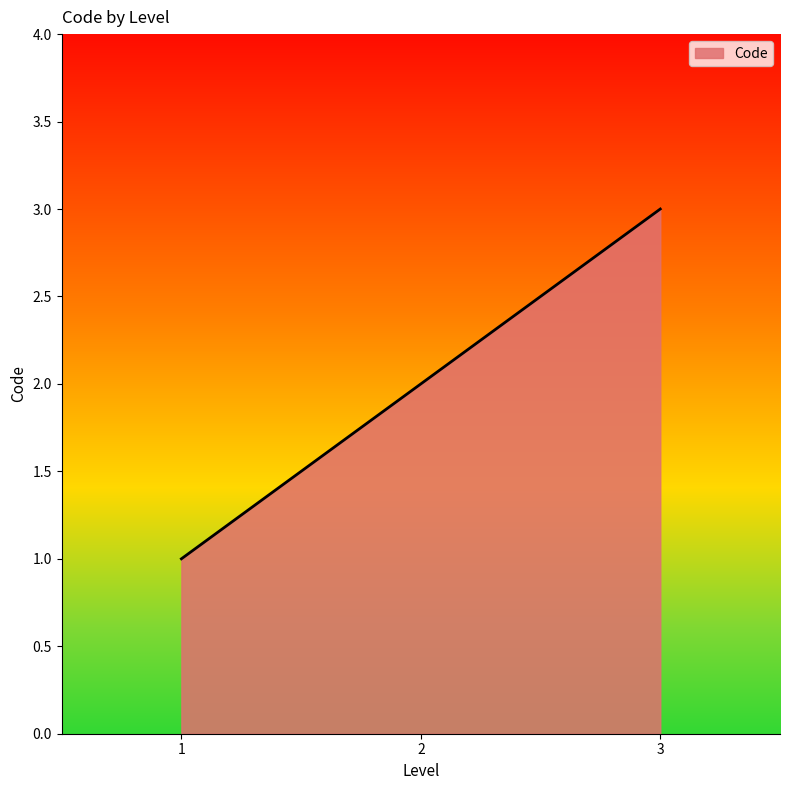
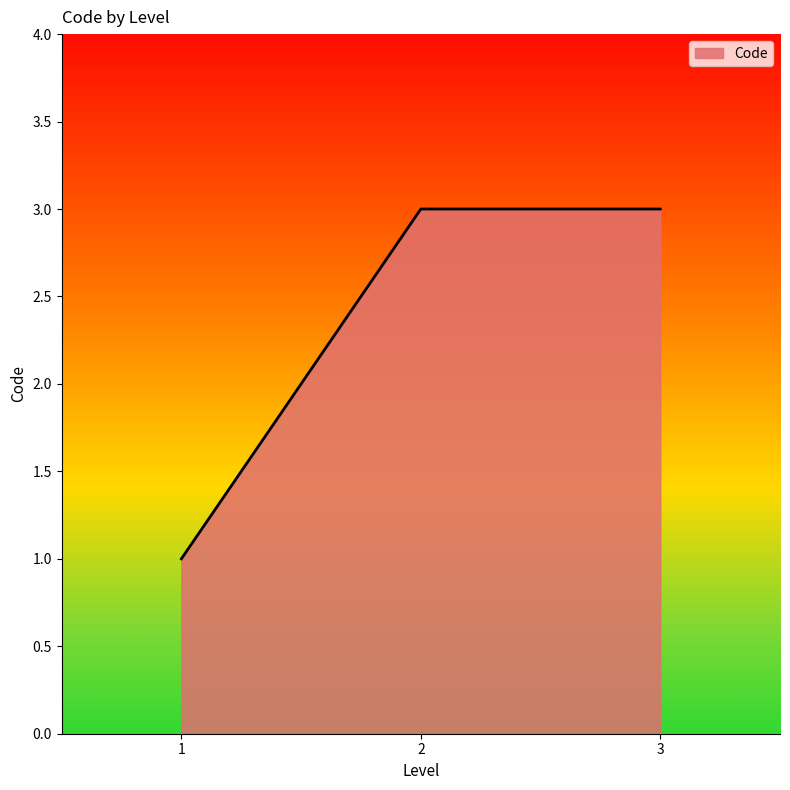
  {
    "1": 1,
-   "2": 2,
+   "2": 3,
    "3": 3
  }
